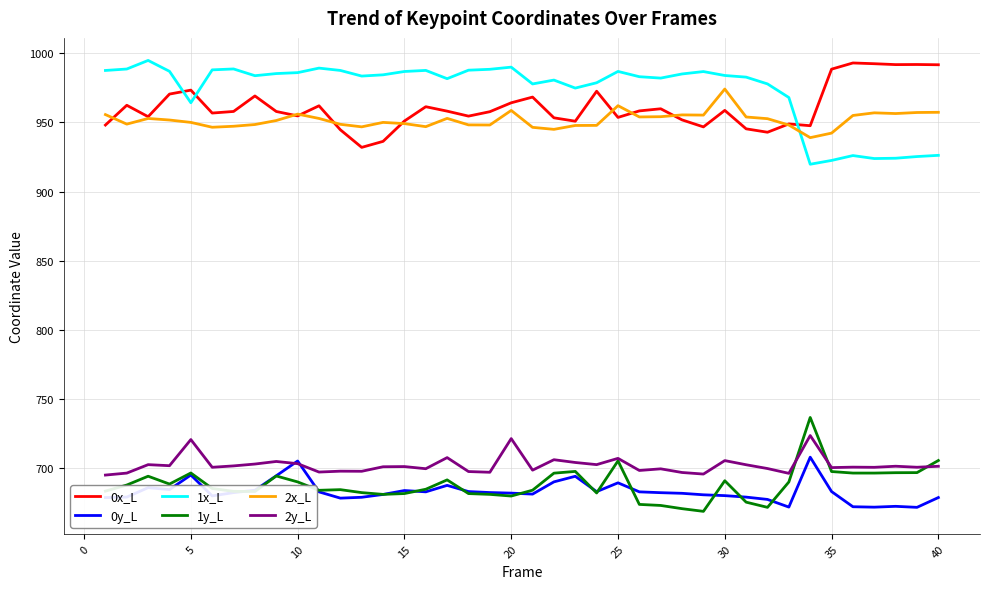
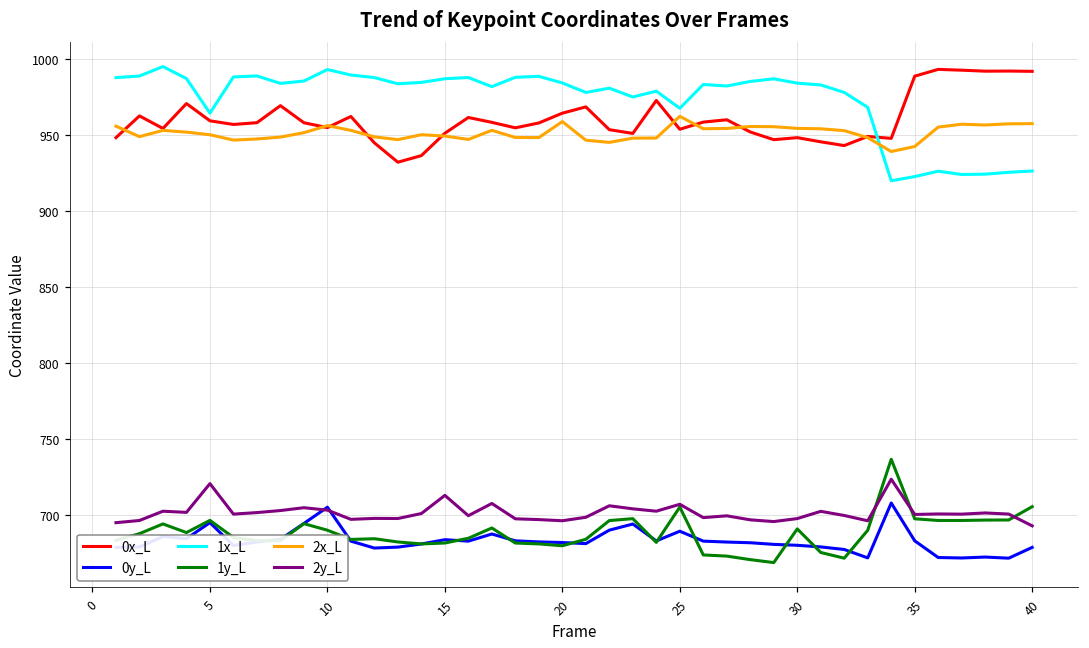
  {
    "0x_L": {
-     "5": 973,
+     "5": 959,
      "15": 951,
      "20": 964,
      "25": 954,
-     "30": 959,
+     "30": 948,
      "35": 989,
      "40": 992
    },
    "0y_L": {
      "10": 705,
      "15": 684,
      "20": 682,
      "25": 689,
      "30": 680,
      "35": 683,
      "40": 679
    },
    "1x_L": {
      "5": 964,
-     "10": 986,
+     "10": 993,
      "15": 987,
-     "20": 990,
-     "25": 987,
+     "20": 984,
+     "25": 967,
      "30": 984,
      "35": 923,
      "40": 926
    },
    "1y_L": {
      "10": 690,
      "15": 682,
      "20": 680,
      "30": 691,
      "35": 698,
      "40": 706
    },
    "2x_L": {
      "5": 950,
      "15": 949,
      "20": 959,
      "25": 962,
-     "30": 974,
+     "30": 954,
      "35": 942,
      "40": 957
    },
    "2y_L": {
      "5": 721,
      "10": 703,
-     "15": 701,
-     "20": 721,
-     "30": 706,
+     "15": 713,
+     "20": 696,
+     "30": 698,
      "35": 700,
-     "40": 701
+     "40": 693
    }
  }
